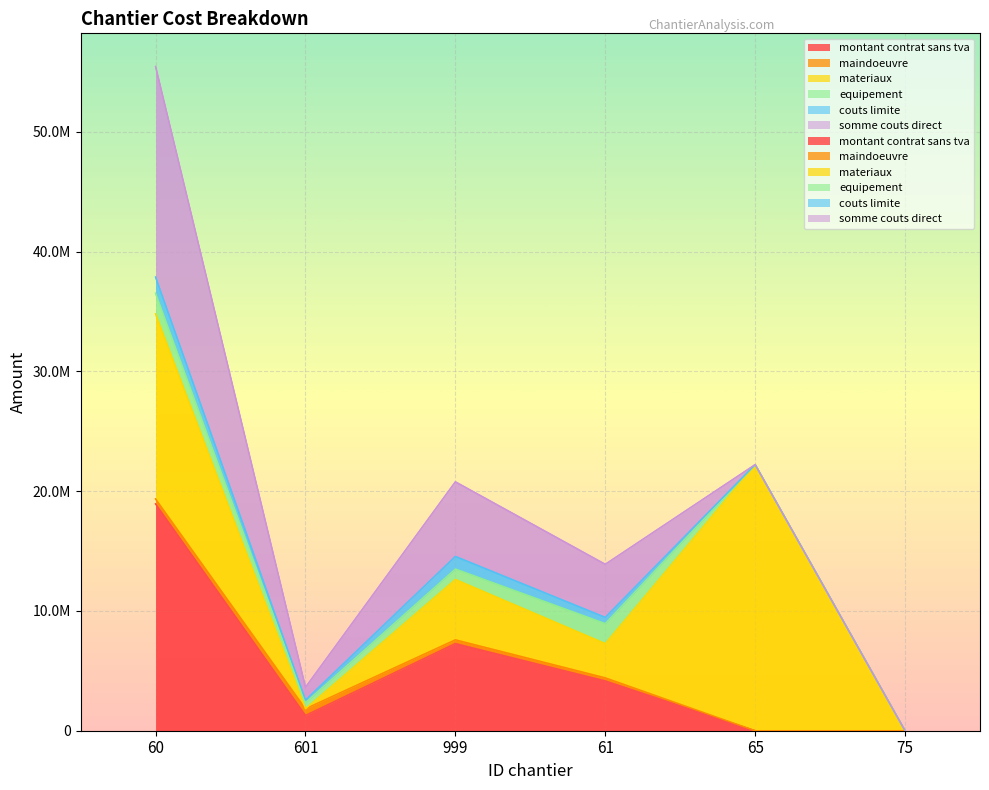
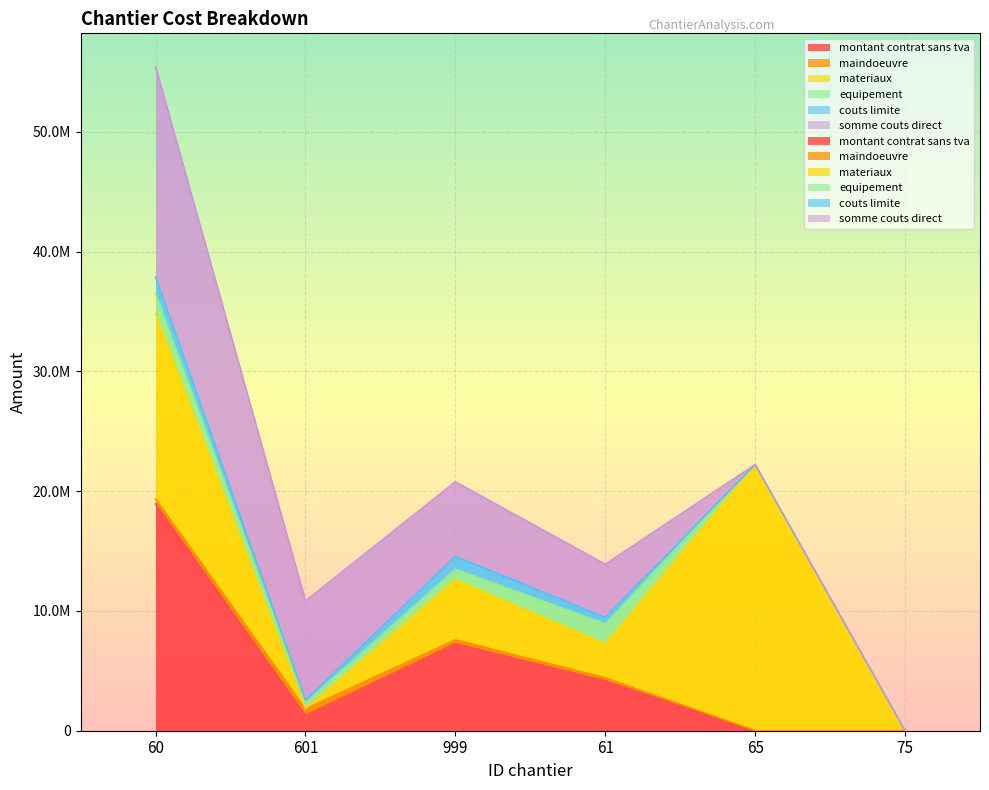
  {
    "montant contrat sans tva": {
      "60": 18900000,
      "601": 1300000,
      "999": 7300000,
      "61": 4200000
    },
    "maindoeuvre": {
      "60": 400000,
      "999": 300000,
      "61": 300000
    },
    "materiaux": {
      "60": 15400000,
      "999": 5000000,
      "61": 2900000
    },
    "equipement": {
      "60": 1700000,
      "601": 500000,
      "999": 900000,
      "61": 1700000
    },
    "couts limite": {
      "60": 1400000,
      "601": 200000,
      "999": 1000000,
      "61": 500000
    },
    "somme couts direct": {
      "60": 17600000,
-     "601": 1100000,
+     "601": 8300000,
      "999": 6200000,
      "61": 4400000
    }
  }
